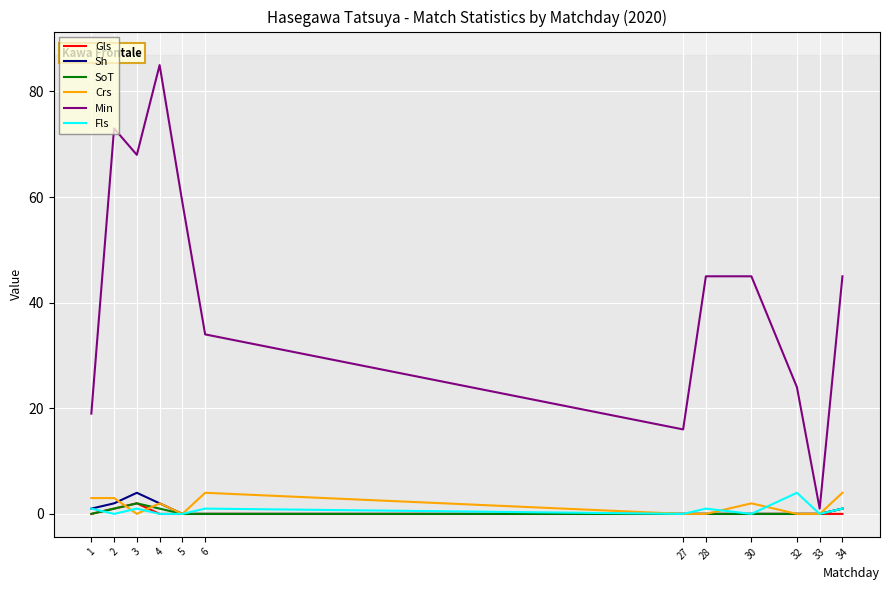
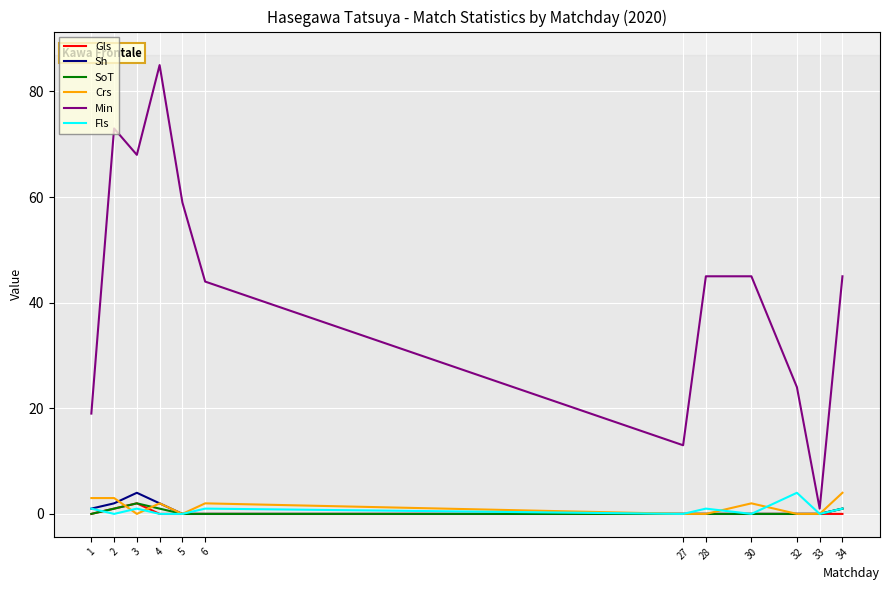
  {
    "Gls": {
      "34": 0
    },
    "Sh": {
      "2": 2,
      "3": 4
    },
    "SoT": {
      "4": 1
    },
    "Crs": {
      "1": 3,
      "2": 3,
      "3": 0,
-     "6": 4,
+     "6": 2,
      "30": 2,
      "34": 4
    },
    "Min": {
      "1": 19,
      "3": 68,
      "4": 85,
      "5": 59,
-     "6": 34,
-     "27": 16,
+     "6": 44,
+     "27": 13,
      "28": 45,
      "30": 45,
      "32": 24,
      "33": 1,
      "34": 45
    },
    "Fls": {
      "2": 0,
      "3": 1,
      "6": 1,
      "28": 1,
      "32": 4
    }
  }
